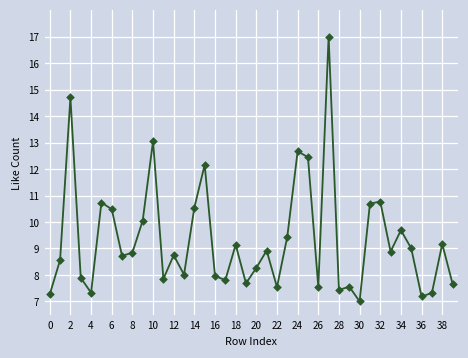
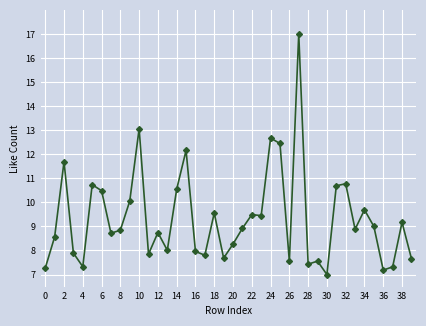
  {
    "0": 7.3,
-   "2": 14.7,
+   "2": 11.7,
    "4": 7.3,
    "6": 10.5,
    "8": 8.8,
    "10": 13.1,
    "12": 8.7,
    "14": 10.5,
    "16": 8.0,
-   "18": 9.1,
+   "18": 9.6,
    "20": 8.3,
-   "22": 7.5,
+   "22": 9.5,
    "24": 12.7,
    "26": 7.6,
    "28": 7.4,
    "30": 7.0,
    "32": 10.8,
    "34": 9.7,
    "36": 7.2,
    "38": 9.2
  }
